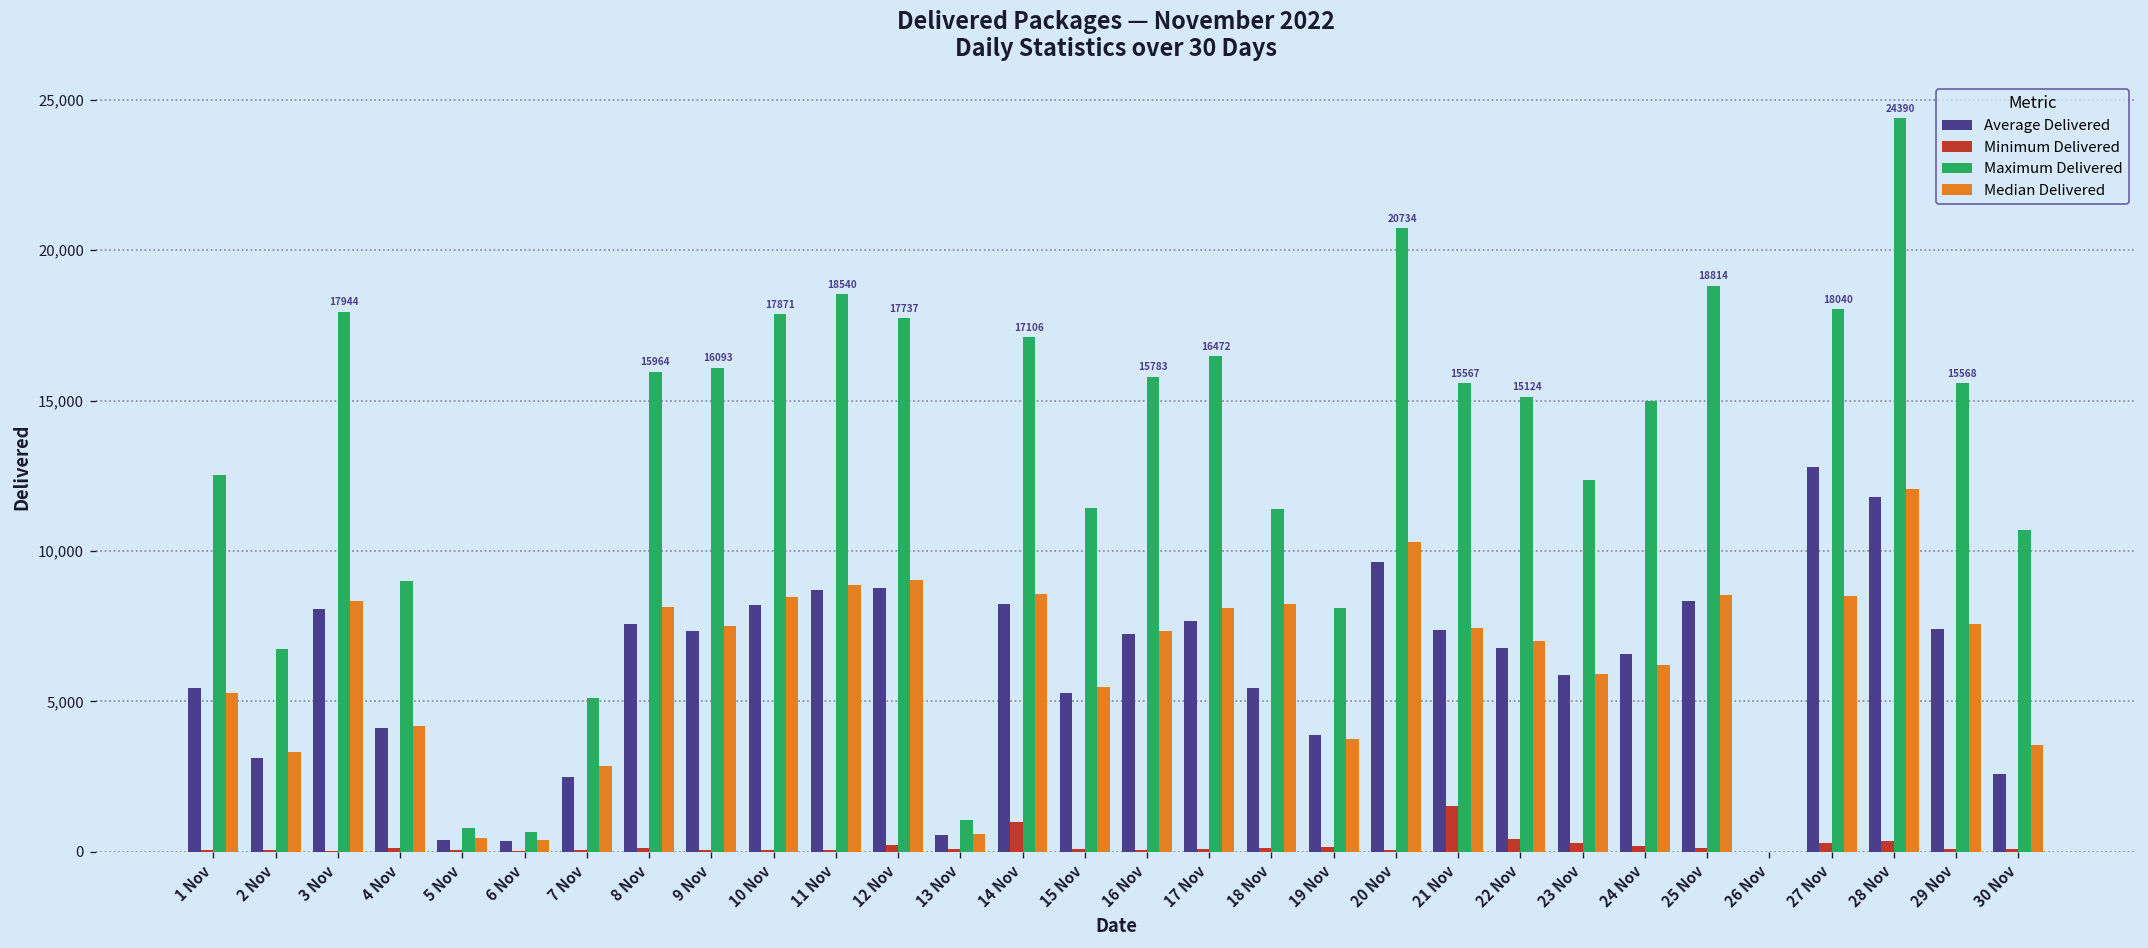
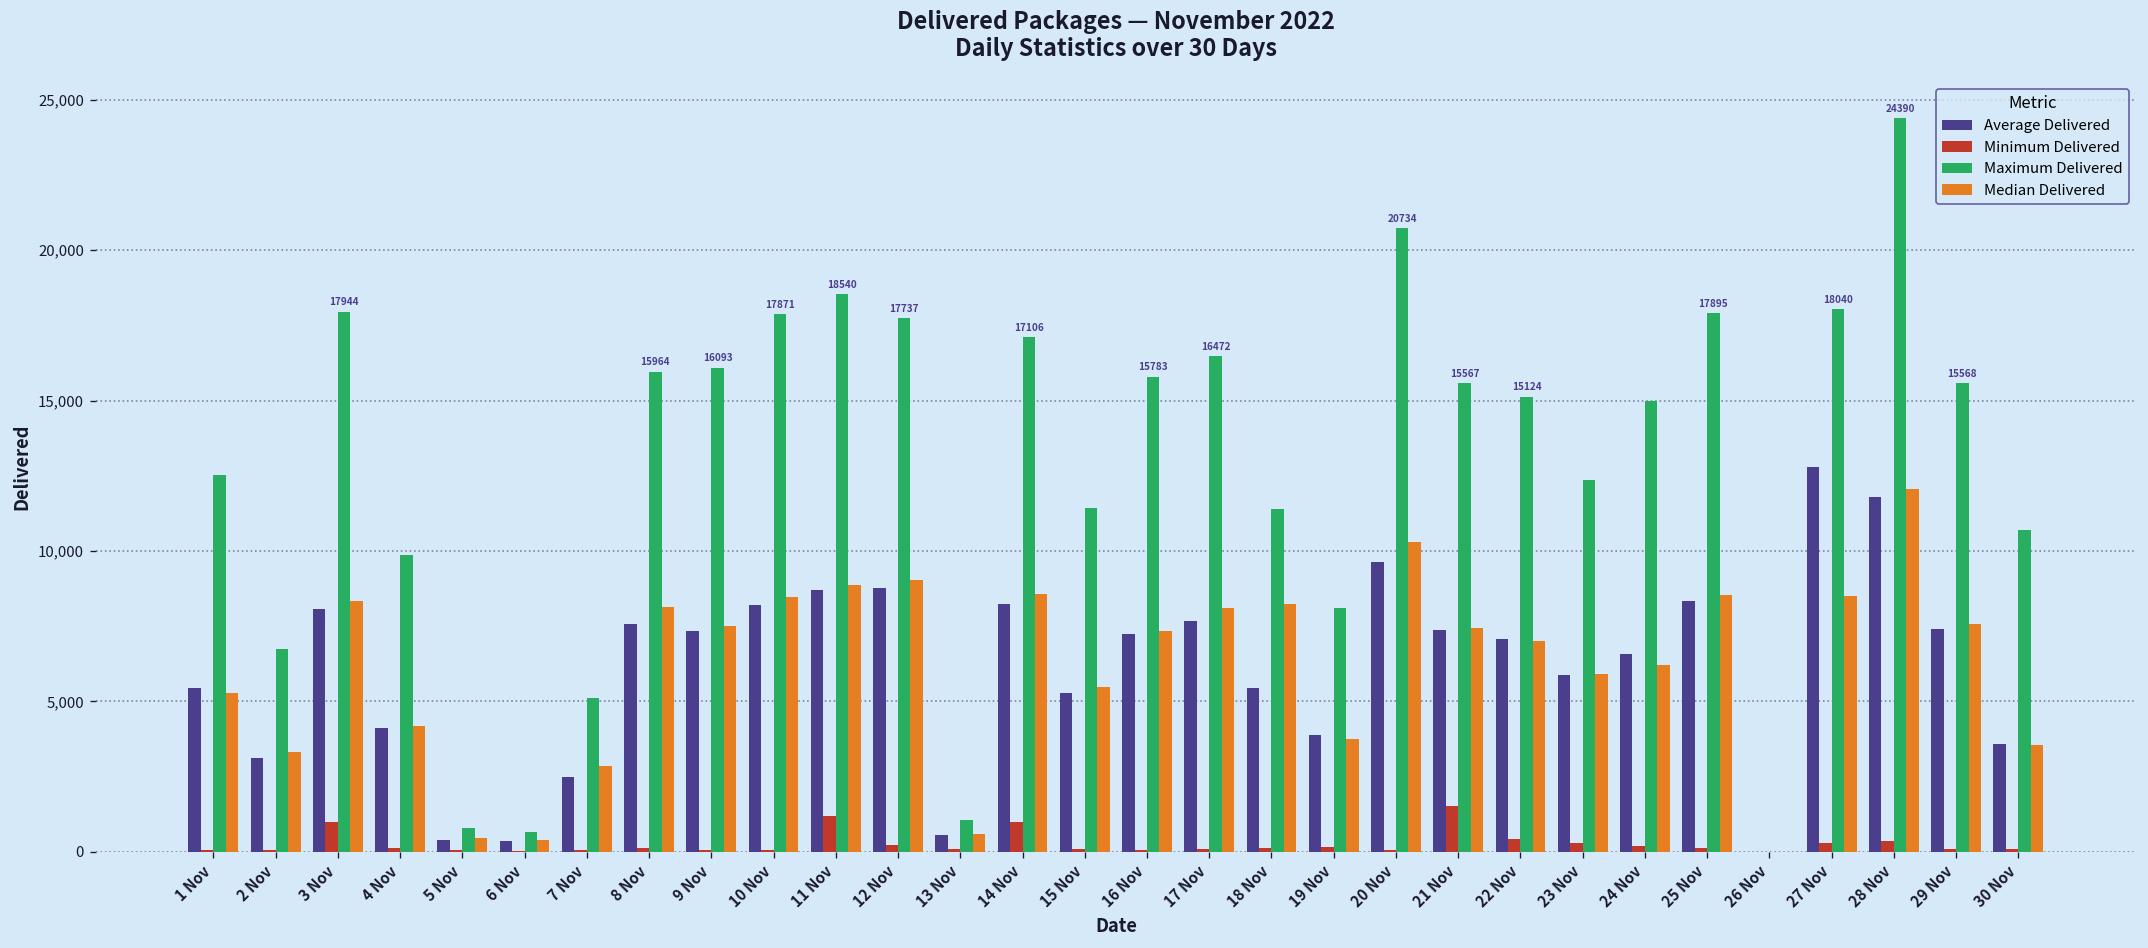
  {
    "Average Delivered": {
      "1 Nov": "5,400",
      "2 Nov": "3,100",
      "3 Nov": "8,100",
      "4 Nov": "4,100",
      "5 Nov": "400",
      "6 Nov": "300",
      "7 Nov": "2,500",
      "8 Nov": "7,600",
      "9 Nov": "7,300",
      "10 Nov": "8,200",
      "11 Nov": "8,700",
      "12 Nov": "8,800",
      "13 Nov": "600",
      "14 Nov": "8,200",
      "15 Nov": "5,300",
      "16 Nov": "7,200",
      "17 Nov": "7,700",
      "18 Nov": "5,400",
      "19 Nov": "3,900",
      "20 Nov": "9,600",
      "21 Nov": "7,400",
-     "22 Nov": "6,800",
+     "22 Nov": "7,100",
      "23 Nov": "5,900",
      "24 Nov": "6,600",
      "25 Nov": "8,300",
      "26 Nov": "0",
      "27 Nov": "12,800",
      "28 Nov": "11,800",
      "29 Nov": "7,400",
-     "30 Nov": "2,600"
+     "30 Nov": "3,600"
    },
    "Minimum Delivered": {
-     "3 Nov": "0",
+     "3 Nov": "1,000",
      "4 Nov": "100",
      "8 Nov": "100",
-     "11 Nov": "100",
+     "11 Nov": "1,200",
      "12 Nov": "200",
      "13 Nov": "100",
      "14 Nov": "1,000",
      "18 Nov": "100",
      "19 Nov": "200",
      "21 Nov": "1,500",
      "22 Nov": "400",
      "23 Nov": "300",
      "24 Nov": "200",
      "25 Nov": "100",
      "26 Nov": "0",
      "27 Nov": "300",
      "28 Nov": "400",
      "30 Nov": "100"
    },
    "Maximum Delivered": {
      "3 Nov": "17944",
-     "4 Nov": "9,000",
+     "4 Nov": "9,900",
      "8 Nov": "15964",
      "9 Nov": "16093",
      "10 Nov": "17871",
      "11 Nov": "18540",
      "12 Nov": "17737",
      "14 Nov": "17106",
      "16 Nov": "15783",
      "17 Nov": "16472",
      "20 Nov": "20734",
      "21 Nov": "15567",
      "22 Nov": "15124",
-     "25 Nov": "18814",
+     "25 Nov": "17895",
      "27 Nov": "18040",
      "28 Nov": "24390",
      "29 Nov": "15568"
    },
    "Median Delivered": {
      "1 Nov": "5,300",
      "2 Nov": "3,300",
      "3 Nov": "8,300",
      "4 Nov": "4,200",
      "5 Nov": "400",
      "6 Nov": "400",
      "7 Nov": "2,900",
      "8 Nov": "8,100",
      "9 Nov": "7,500",
      "10 Nov": "8,500",
      "11 Nov": "8,900",
      "12 Nov": "9,000",
      "13 Nov": "600",
      "14 Nov": "8,600",
      "15 Nov": "5,500",
      "16 Nov": "7,300",
      "17 Nov": "8,100",
      "18 Nov": "8,200",
      "19 Nov": "3,700",
      "20 Nov": "10,300",
      "21 Nov": "7,400",
      "22 Nov": "7,000",
      "23 Nov": "5,900",
      "24 Nov": "6,200",
      "25 Nov": "8,500",
      "26 Nov": "0",
      "27 Nov": "8,500",
      "28 Nov": "12,100",
      "29 Nov": "7,600",
      "30 Nov": "3,500"
    }
  }
